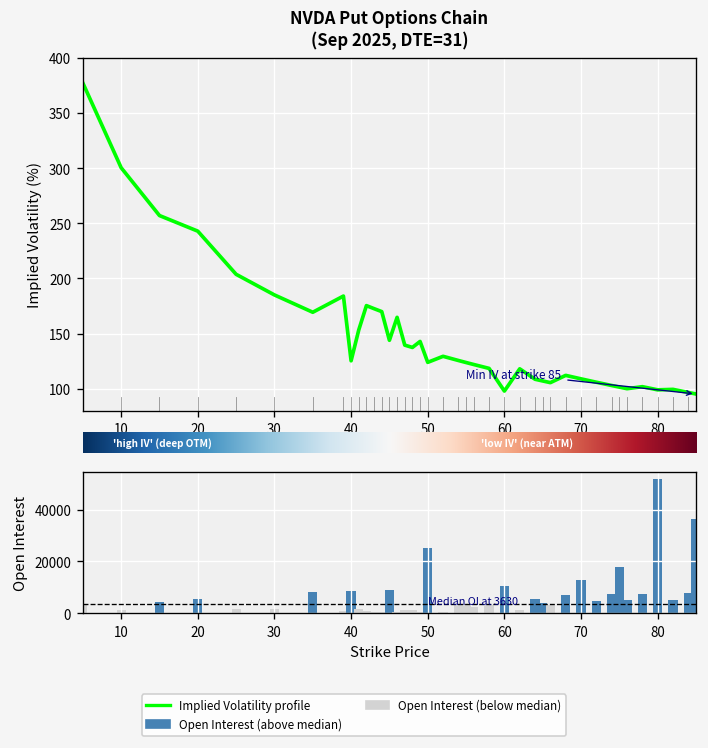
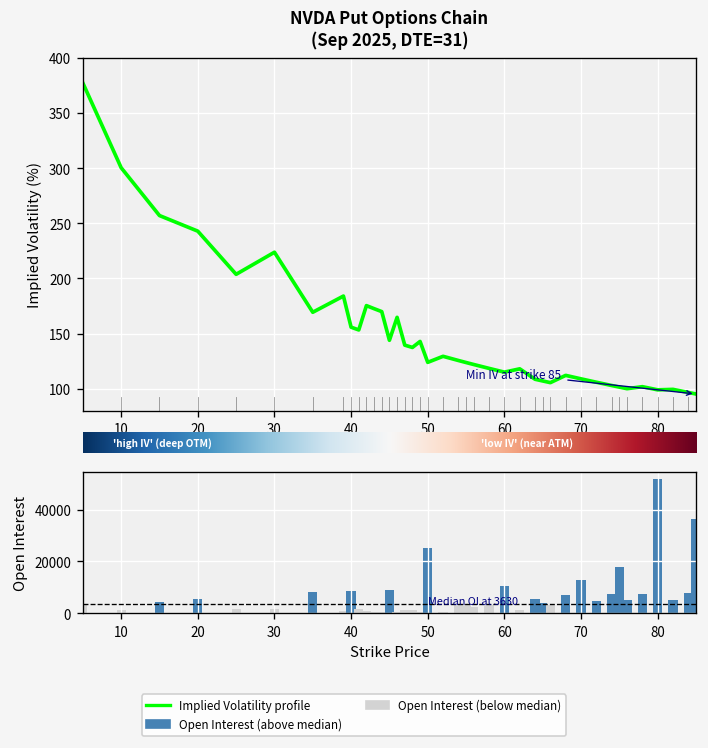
  {
    "NVDA Put Options Chain (Sep 2025, DTE=31)": {
      "10": 300,
      "20": 240,
-     "30": 190,
-     "40": 130,
+     "30": 220,
+     "40": 160,
      "50": 120,
-     "60": 100
+     "60": 120
    }
  }
